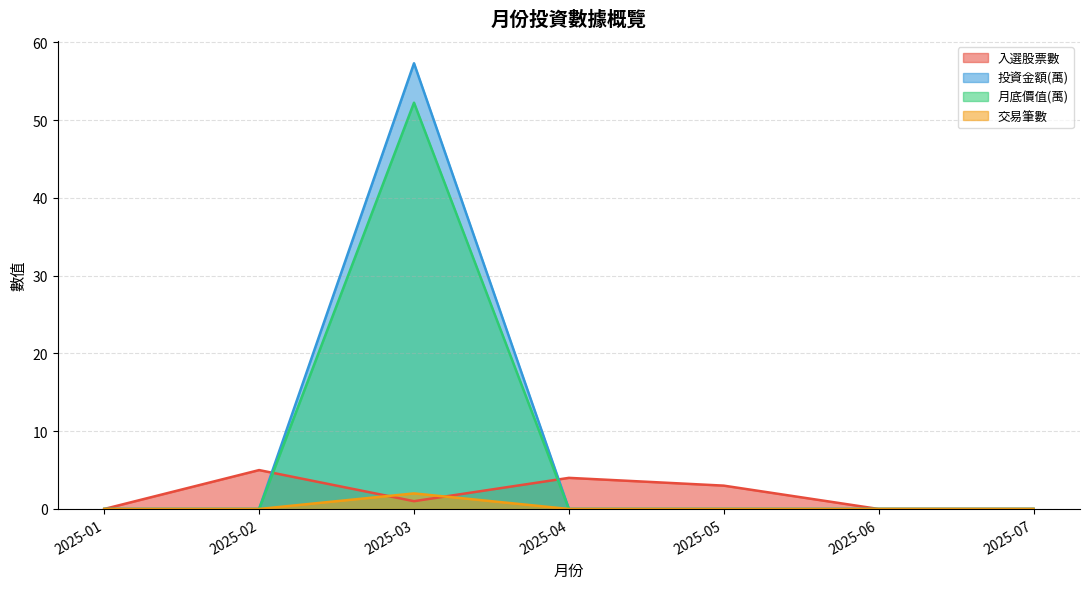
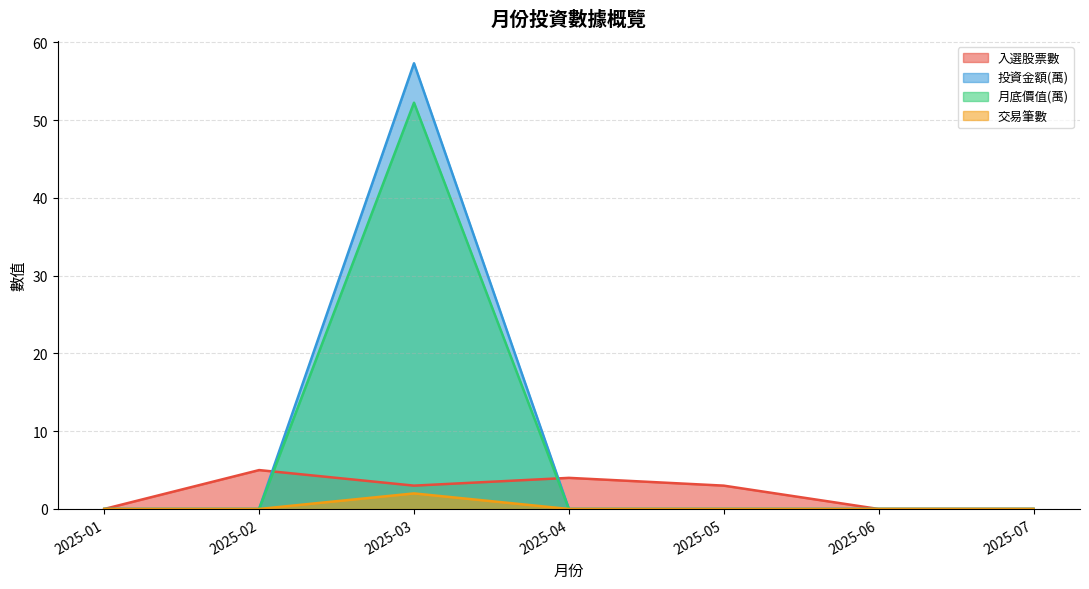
  {
    "入選股票數": {
      "2025-02": 5,
-     "2025-03": 1,
+     "2025-03": 3,
      "2025-04": 4,
      "2025-05": 3
    },
    "投資金額(萬)": {
      "2025-03": 57
    },
    "月底價值(萬)": {
      "2025-03": 52
    },
    "交易筆數": {
      "2025-03": 2
    }
  }
